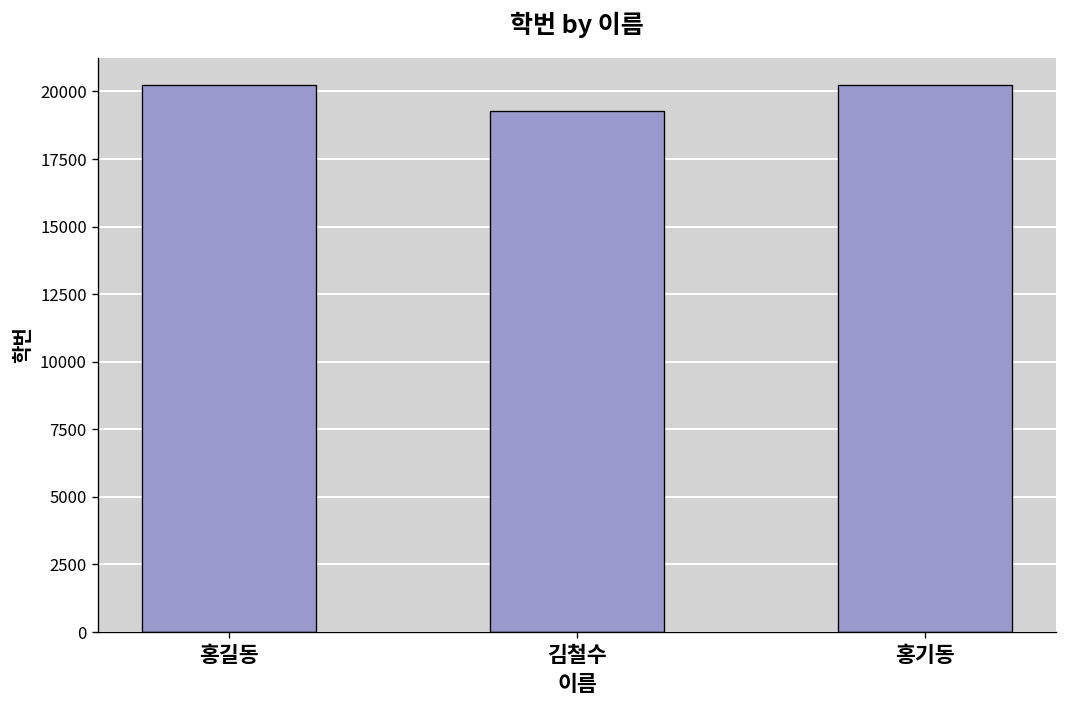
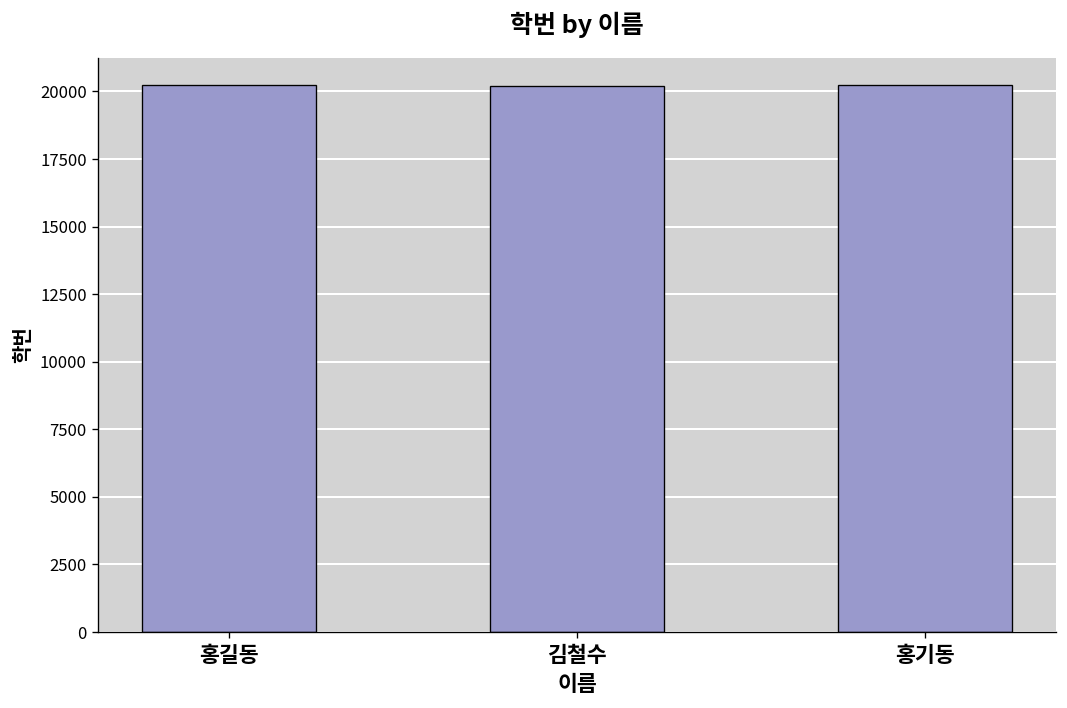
  {
    "홍길동": 20200,
-   "김철수": 19300,
+   "김철수": 20200,
    "홍기동": 20200
  }
